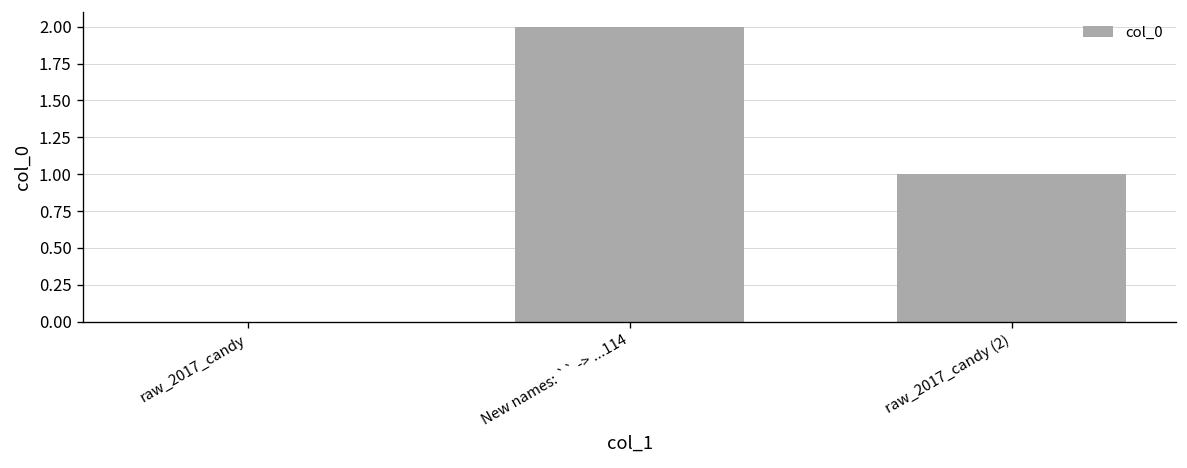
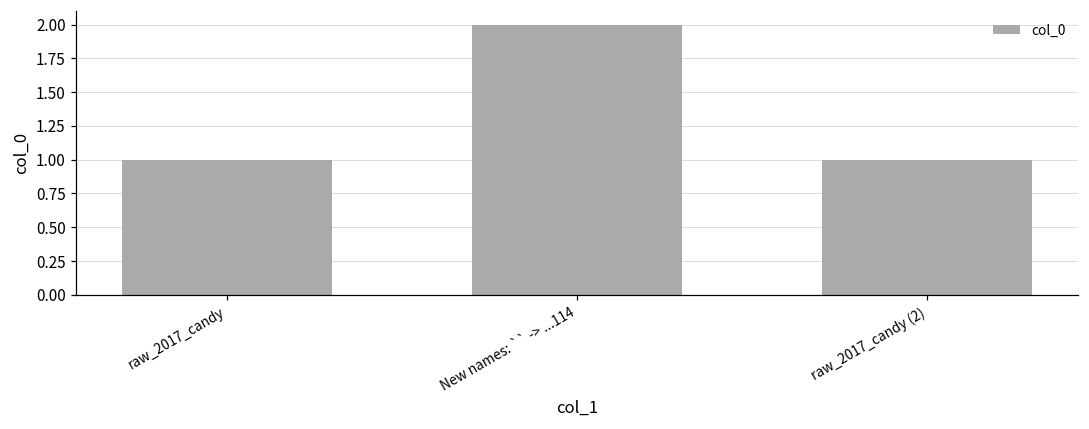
  {
-   "raw_2017_candy": 0,
+   "raw_2017_candy": 1,
    "New names: `` -> ...114": 2,
    "raw_2017_candy (2)": 1
  }
